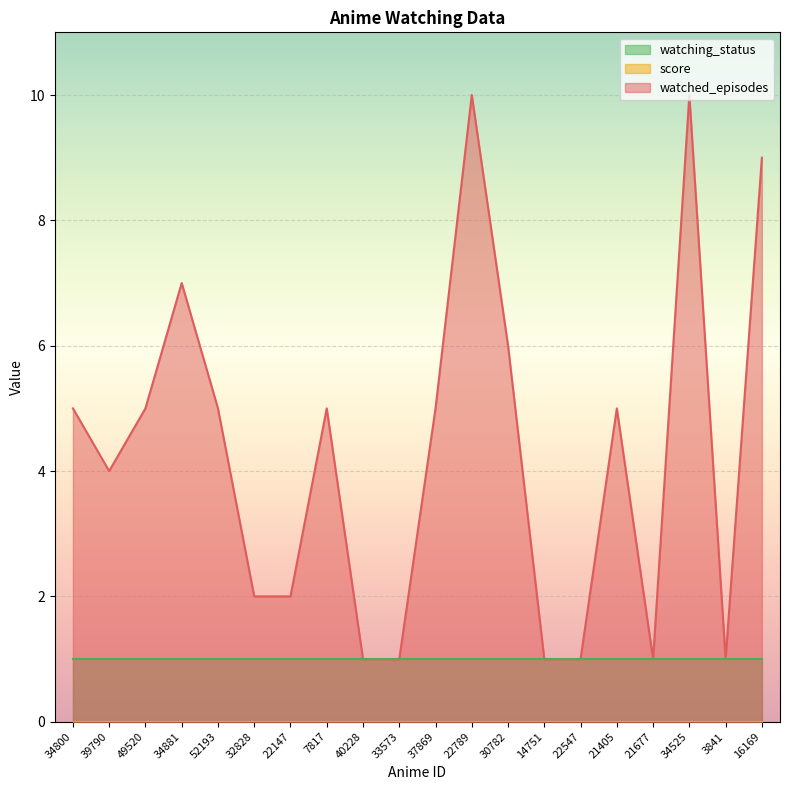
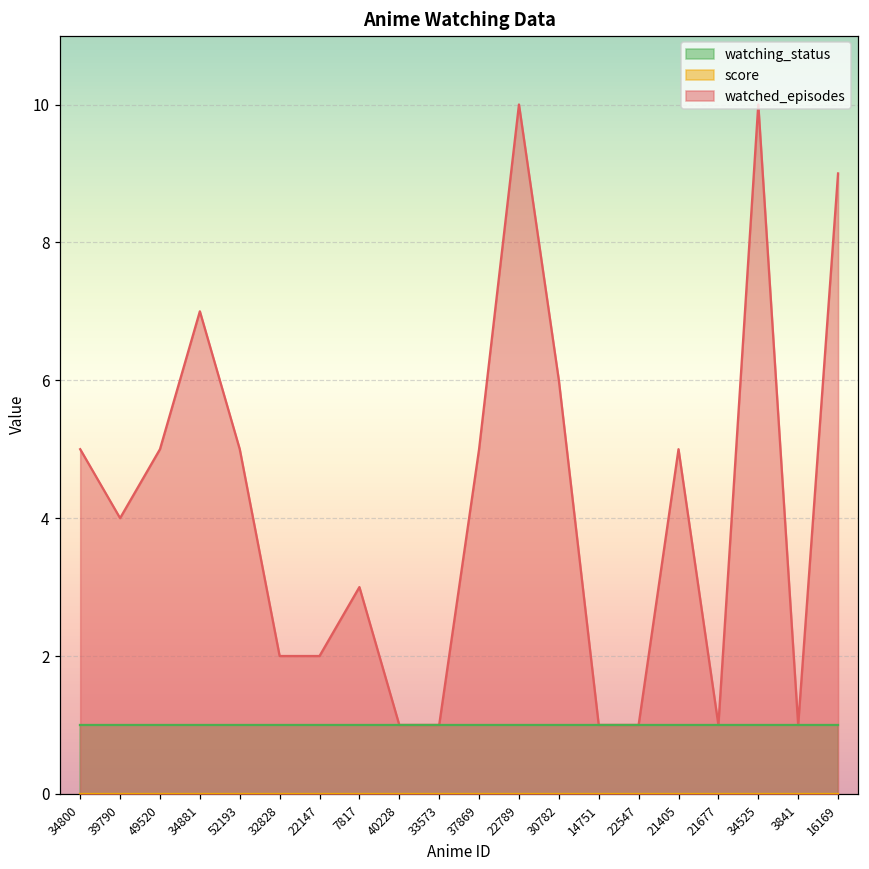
  {
    "watching_status": {
      "34800": 1,
      "39790": 1,
      "49520": 1,
      "34881": 1,
      "52193": 1,
      "32828": 1,
      "22147": 1,
      "7817": 1,
      "37869": 1,
      "22789": 1,
      "30782": 1,
      "21405": 1,
      "34525": 1,
      "16169": 1
    },
    "score": {
      "34800": 0,
      "39790": 0,
      "49520": 0,
      "34881": 0,
      "52193": 0,
      "32828": 0,
      "22147": 0,
      "7817": 0,
      "40228": 0,
      "33573": 0,
      "37869": 0,
      "22789": 0,
      "30782": 0,
      "14751": 0,
      "22547": 0,
      "21405": 0,
      "21677": 0,
      "34525": 0,
      "3841": 0,
      "16169": 0
    },
    "watched_episodes": {
      "34800": 5,
      "39790": 4,
      "49520": 5,
      "34881": 7,
      "52193": 5,
      "32828": 2,
      "22147": 2,
-     "7817": 5,
+     "7817": 3,
      "37869": 5,
      "22789": 10,
      "30782": 6,
      "21405": 5,
      "16169": 9
    }
  }
